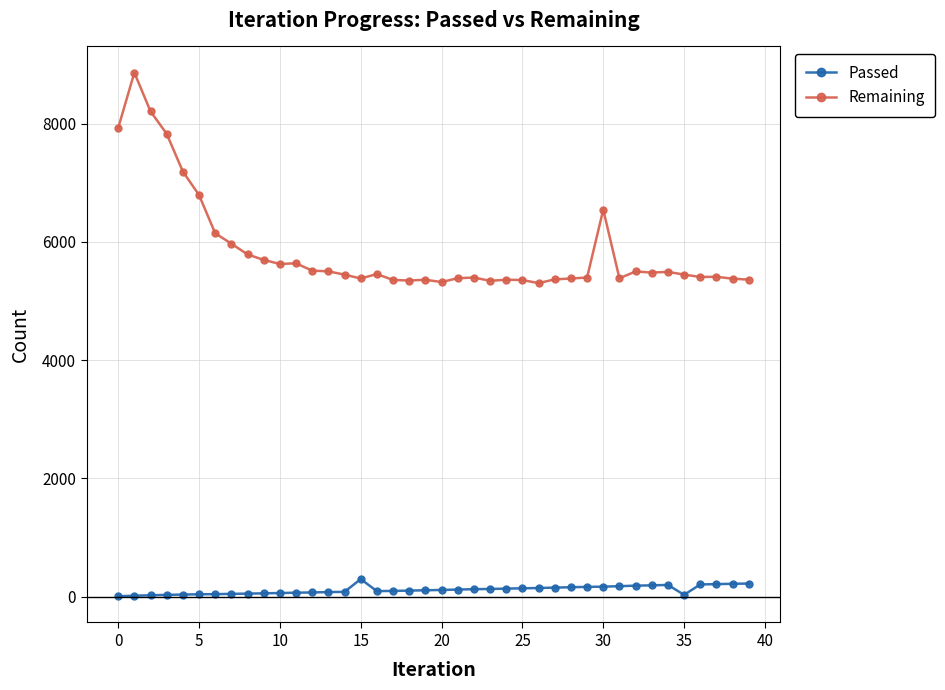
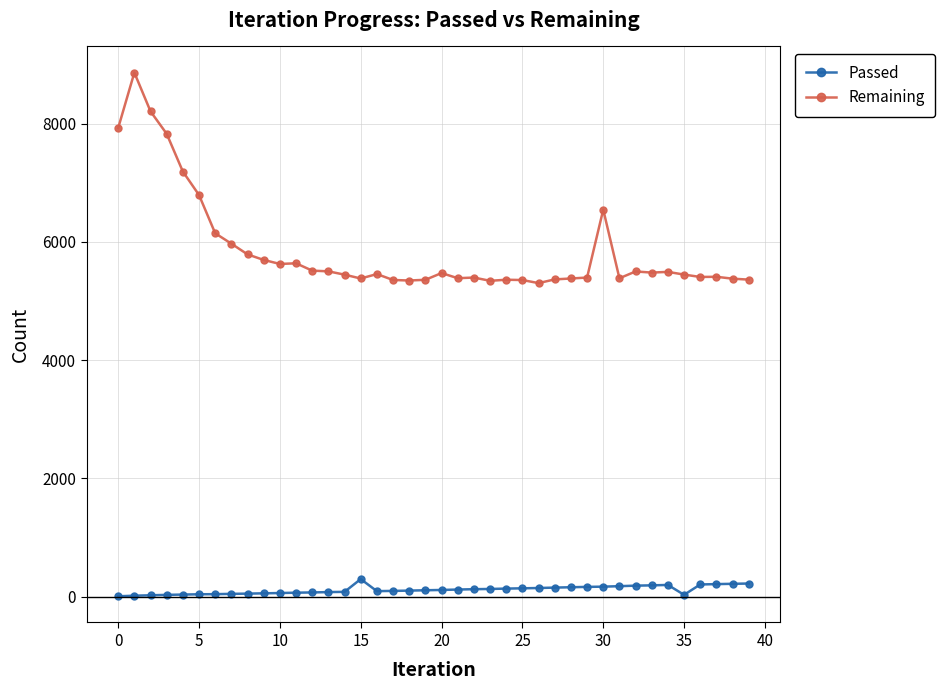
  {
    "Passed": {
      "0": 0,
      "5": 0,
      "10": 100,
      "15": 300,
      "20": 100,
      "25": 100,
      "30": 200,
      "35": 0
    },
    "Remaining": {
      "0": 7900,
      "5": 6800,
      "10": 5600,
      "15": 5400,
-     "20": 5300,
+     "20": 5500,
      "25": 5400,
      "30": 6500,
      "35": 5400
    }
  }
